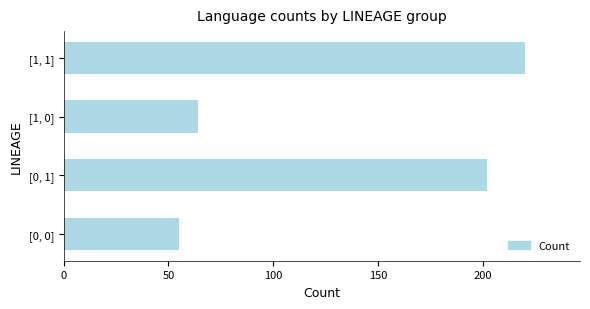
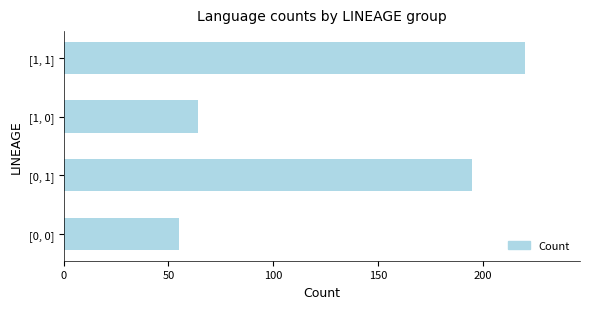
  {
    "[1, 1]": 220,
    "[1, 0]": 64,
-   "[0, 1]": 202,
+   "[0, 1]": 195,
    "[0, 0]": 55
  }
